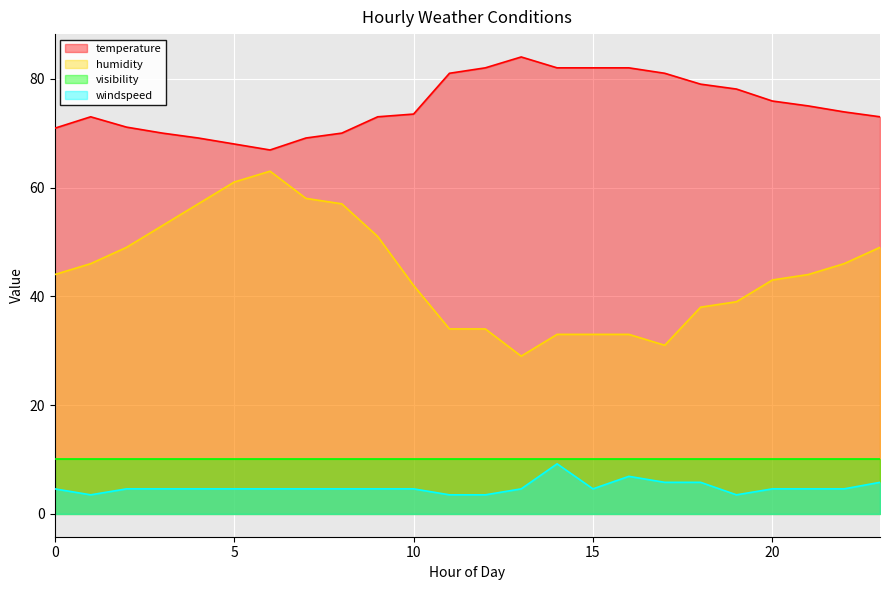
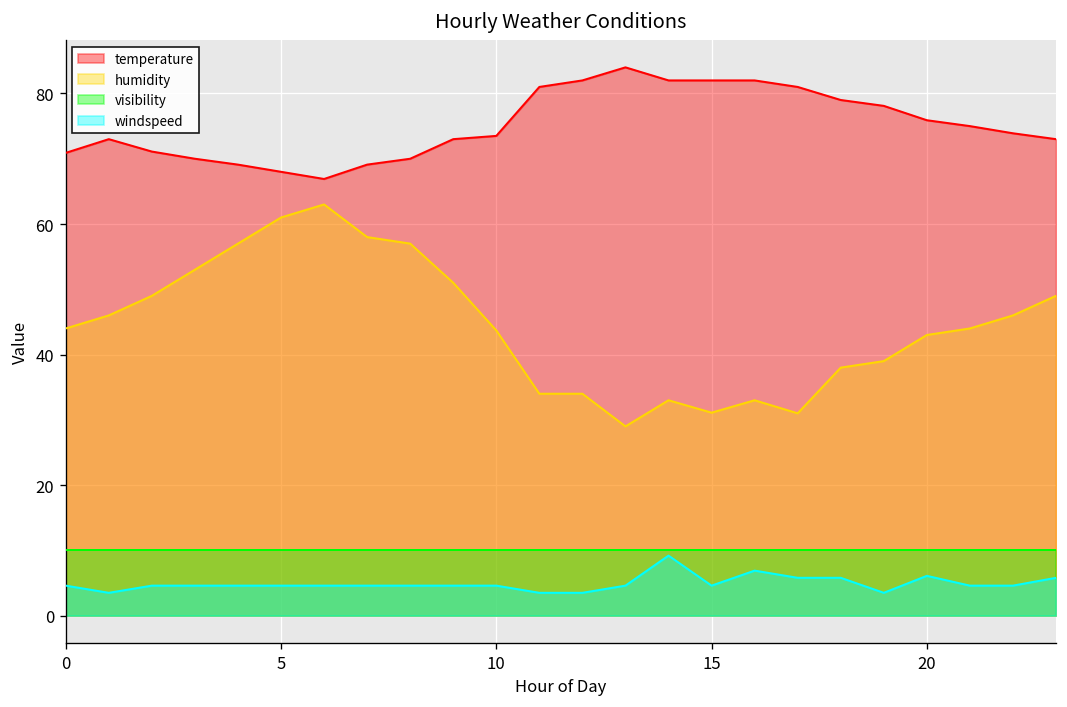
  {
    "temperature": {
      "0": 71,
      "5": 68,
      "10": 74,
      "15": 82,
      "20": 76
    },
    "humidity": {
      "0": 44,
      "5": 61,
-     "10": 42,
-     "15": 33,
+     "10": 44,
+     "15": 31,
      "20": 43
    },
    "visibility": {
      "0": 10,
      "5": 10,
      "10": 10,
      "15": 10,
      "20": 10
    },
    "windspeed": {
      "0": 5,
      "5": 5,
      "10": 5,
      "15": 5,
-     "20": 5
+     "20": 6
    }
  }
